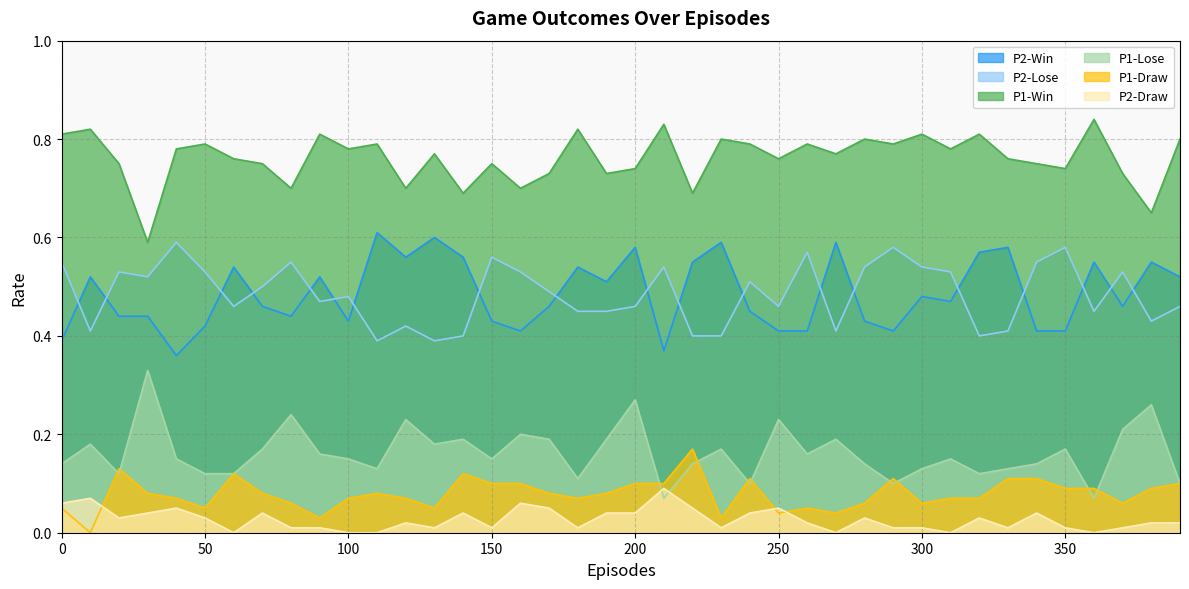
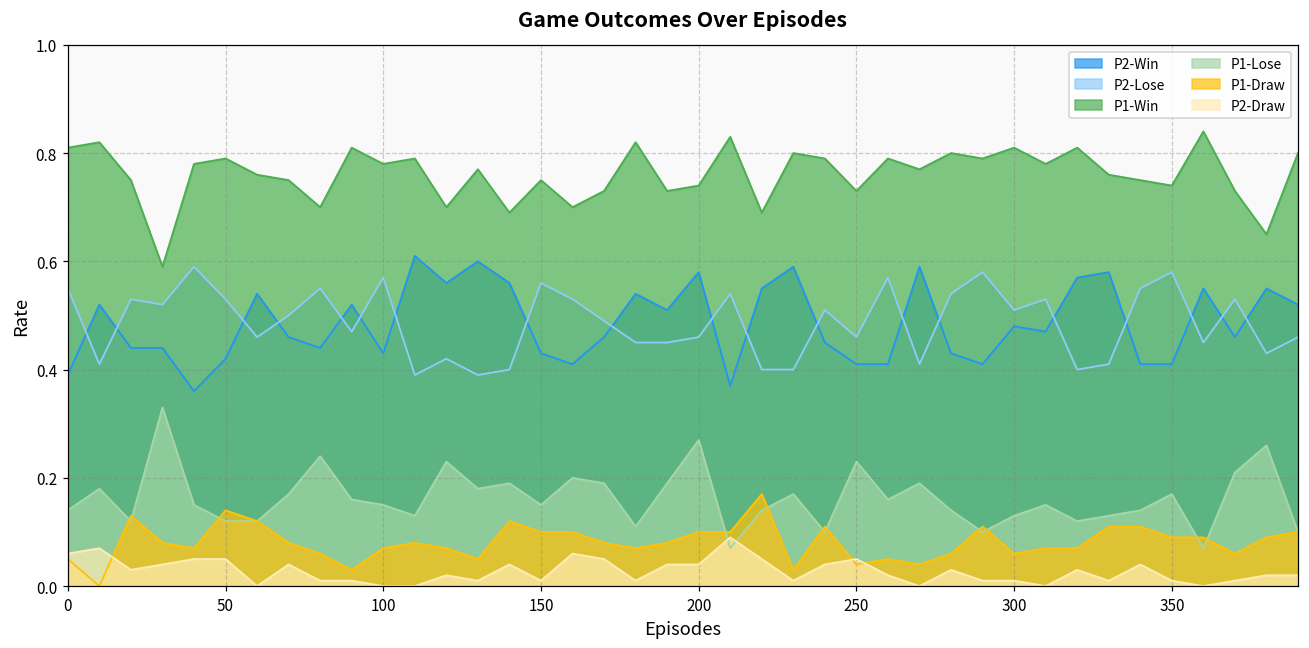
  {
    "P2-Win": {
      "0": 0.39,
      "50": 0.42,
      "100": 0.43,
      "150": 0.43,
      "200": 0.58,
      "250": 0.41,
      "300": 0.48,
      "350": 0.41
    },
    "P2-Lose": {
      "0": 0.55,
      "50": 0.53,
-     "100": 0.48,
+     "100": 0.57,
      "150": 0.56,
      "200": 0.46,
      "250": 0.46,
-     "300": 0.54,
+     "300": 0.51,
      "350": 0.58
    },
    "P1-Win": {
      "0": 0.81,
      "50": 0.79,
      "100": 0.78,
      "150": 0.75,
      "200": 0.74,
-     "250": 0.76,
+     "250": 0.73,
      "300": 0.81,
      "350": 0.74
    },
    "P1-Lose": {
      "0": 0.14,
      "50": 0.12,
      "100": 0.15,
      "150": 0.15,
      "200": 0.27,
      "250": 0.23,
      "300": 0.13,
      "350": 0.17
    },
    "P1-Draw": {
      "0": 0.05,
-     "50": 0.05,
+     "50": 0.14,
      "100": 0.07,
      "150": 0.10,
      "200": 0.10,
      "250": 0.04,
      "300": 0.06,
      "350": 0.09
    },
    "P2-Draw": {
      "0": 0.06,
-     "50": 0.03,
+     "50": 0.05,
      "100": 0.00,
      "150": 0.01,
      "200": 0.04,
      "250": 0.05,
      "300": 0.01,
      "350": 0.01
    }
  }
